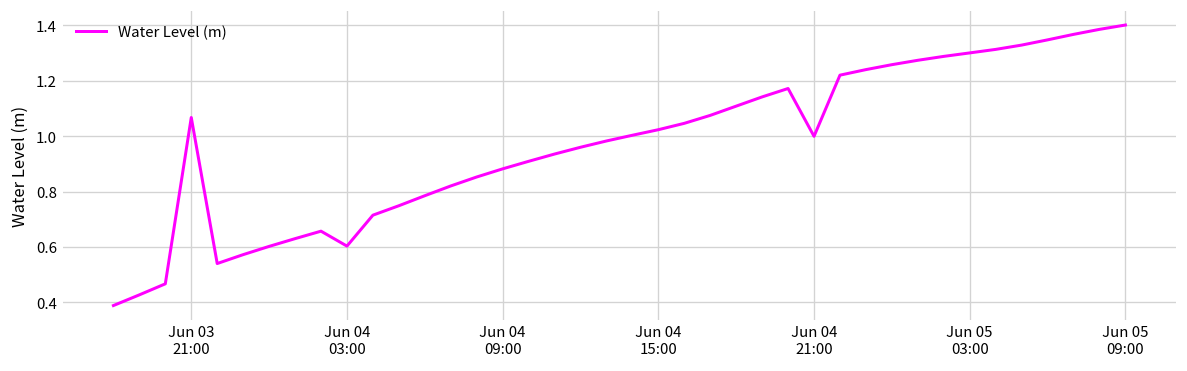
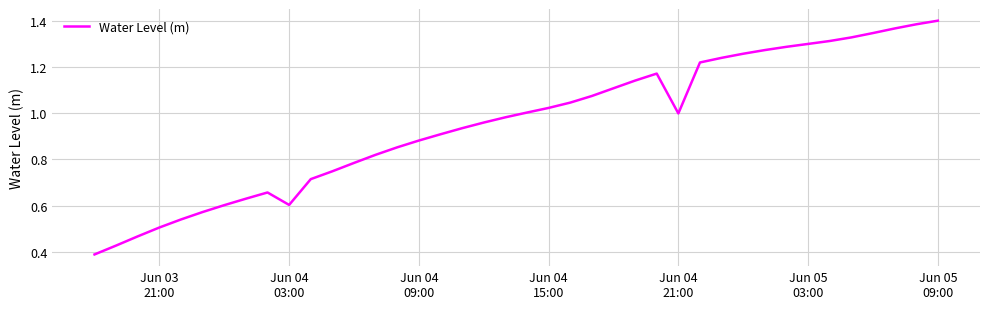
  {
-   "Jun 03 21:00": 1.07,
+   "Jun 03 21:00": 0.51,
    "Jun 04 03:00": 0.60,
    "Jun 04 09:00": 0.88,
    "Jun 04 15:00": 1.02,
    "Jun 04 21:00": 1.00,
    "Jun 05 03:00": 1.30,
    "Jun 05 09:00": 1.40
  }
